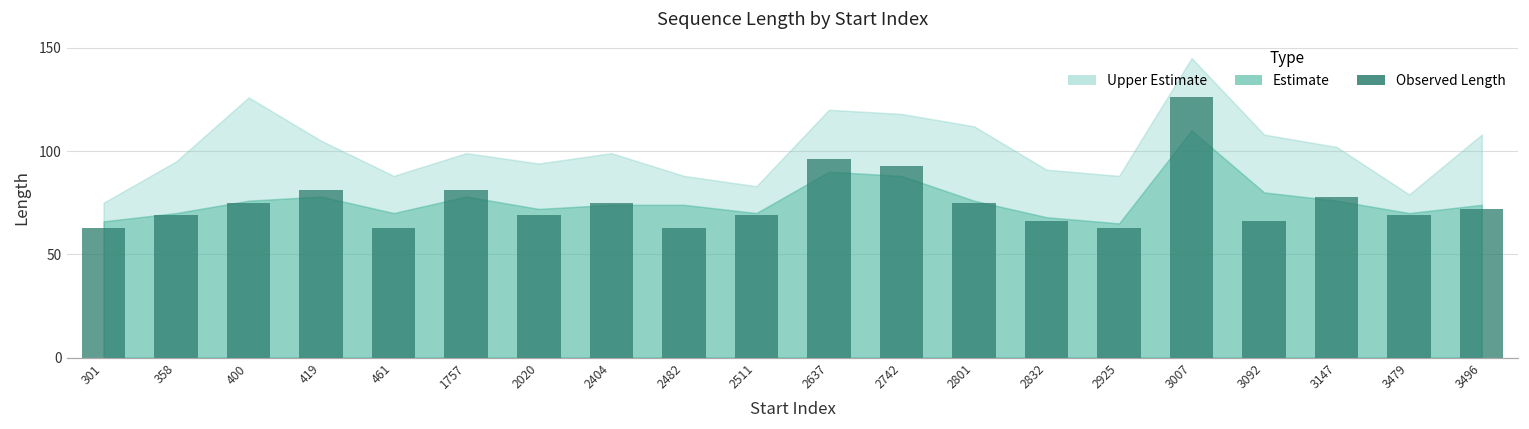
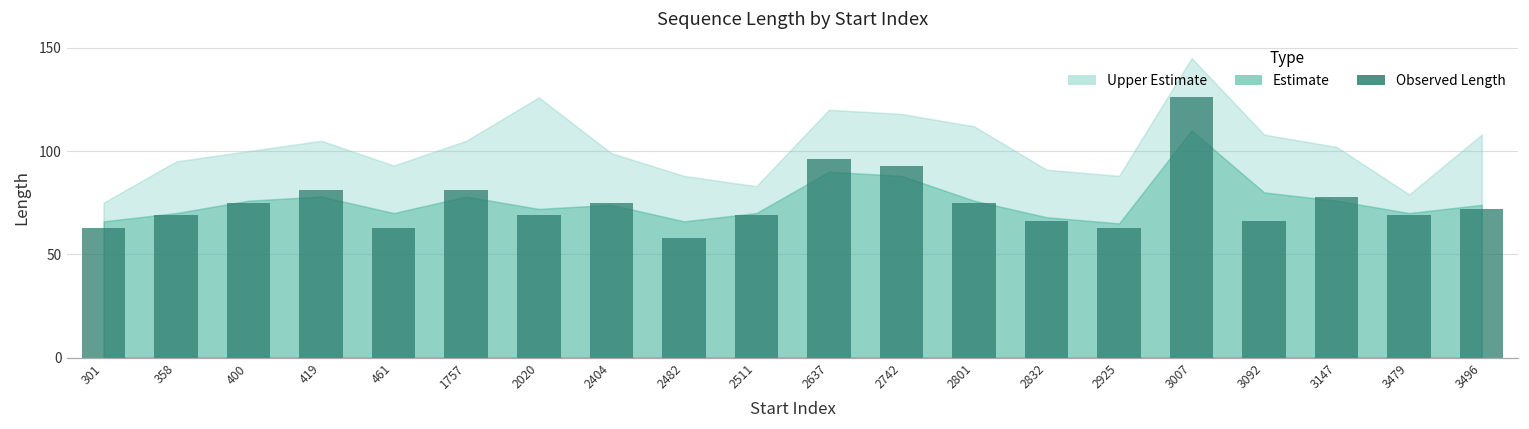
  {
    "Observed Length": {
      "301": 63,
      "358": 69,
      "400": 75,
      "419": 81,
      "461": 63,
      "1757": 81,
      "2020": 69,
      "2404": 75,
-     "2482": 63,
+     "2482": 58,
      "2511": 69,
      "2637": 96,
      "2742": 93,
      "2801": 75,
      "2832": 66,
      "2925": 63,
      "3007": 126,
      "3092": 66,
      "3147": 78,
      "3479": 69,
      "3496": 72
    },
    "Upper Estimate": {
      "301": 75,
      "358": 95,
-     "400": 126,
+     "400": 100,
      "419": 105,
-     "461": 88,
-     "1757": 99,
-     "2020": 94,
+     "461": 93,
+     "1757": 105,
+     "2020": 126,
      "2404": 99,
      "2482": 88,
      "2511": 83,
      "2637": 120,
      "2742": 118,
      "2801": 112,
      "2832": 91,
      "2925": 88,
      "3007": 145,
      "3092": 108,
      "3147": 102,
      "3479": 79,
      "3496": 108
    },
    "Estimate": {
      "301": 66,
      "358": 70,
      "400": 76,
      "419": 78,
      "461": 70,
      "1757": 78,
      "2020": 72,
      "2404": 74,
-     "2482": 74,
+     "2482": 66,
      "2511": 70,
      "2637": 90,
      "2742": 88,
      "2801": 76,
      "2832": 68,
      "2925": 65,
      "3007": 110,
      "3092": 80,
      "3147": 76,
      "3479": 70,
      "3496": 74
    }
  }
